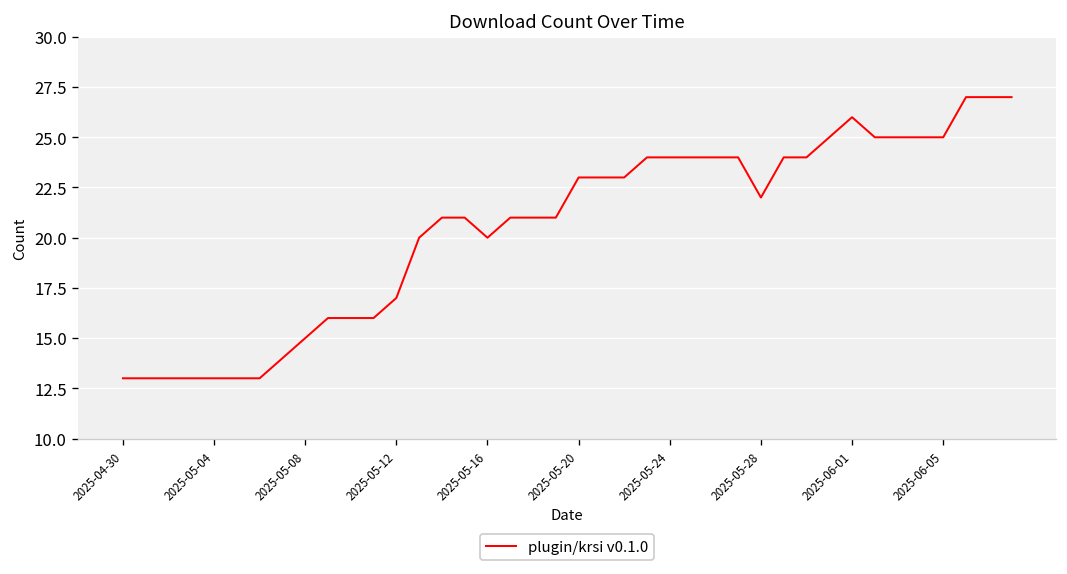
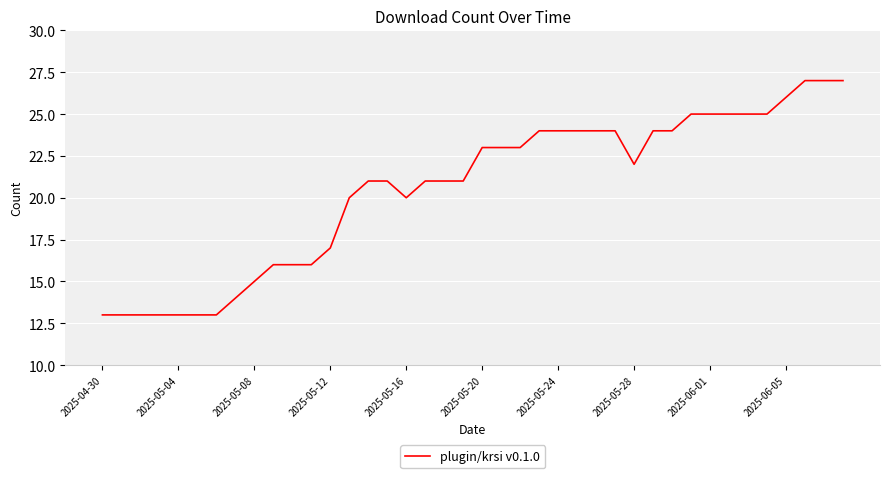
  {
    "2025-04-30": 13,
    "2025-05-04": 13,
    "2025-05-08": 15,
    "2025-05-12": 17,
    "2025-05-16": 20,
    "2025-05-20": 23,
    "2025-05-24": 24,
    "2025-05-28": 22,
-   "2025-06-01": 26,
-   "2025-06-05": 25
+   "2025-06-01": 25,
+   "2025-06-05": 26
  }
